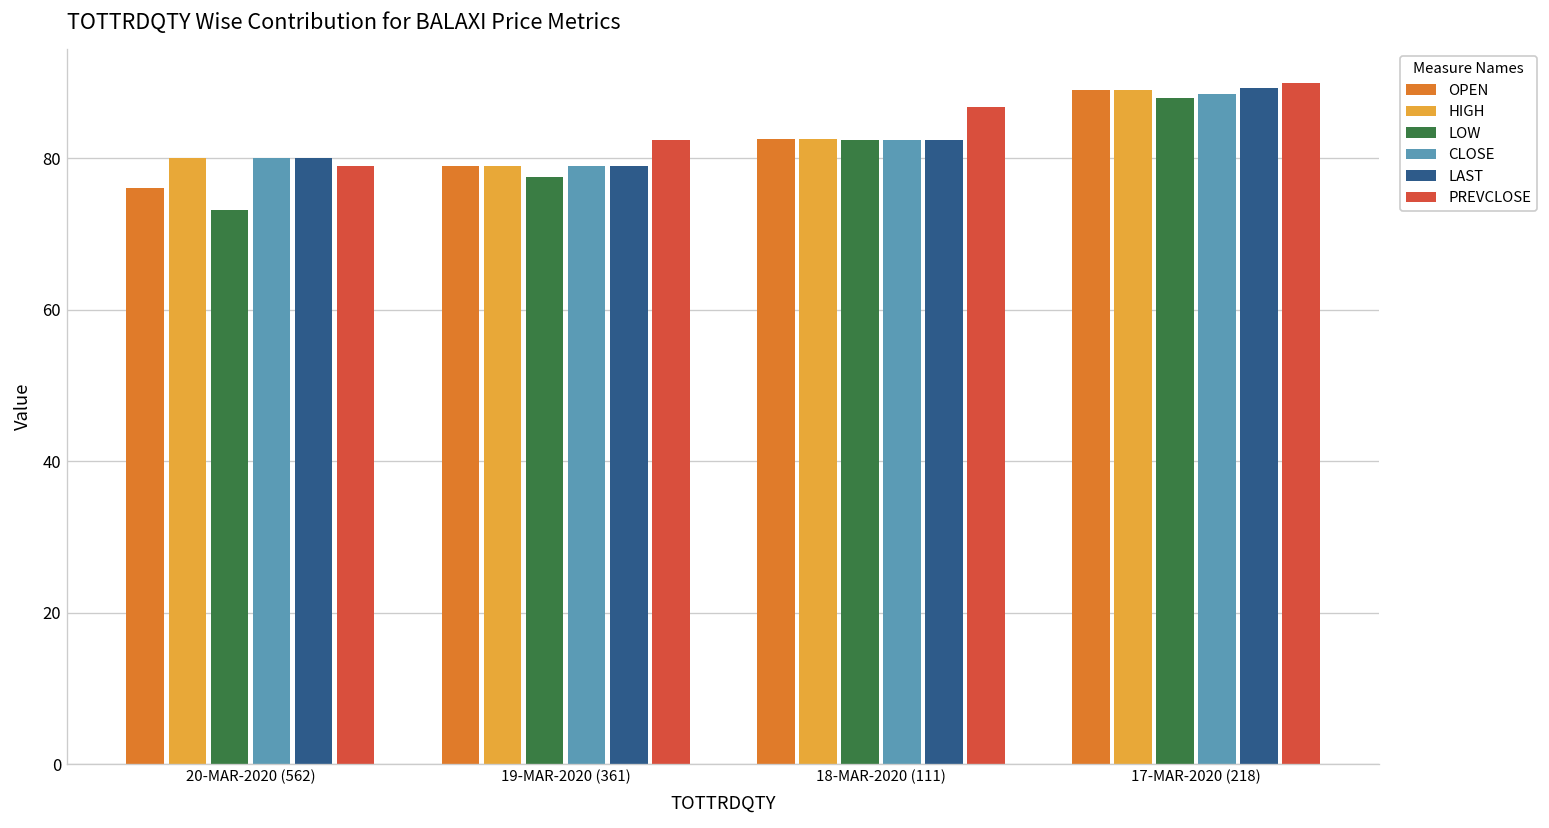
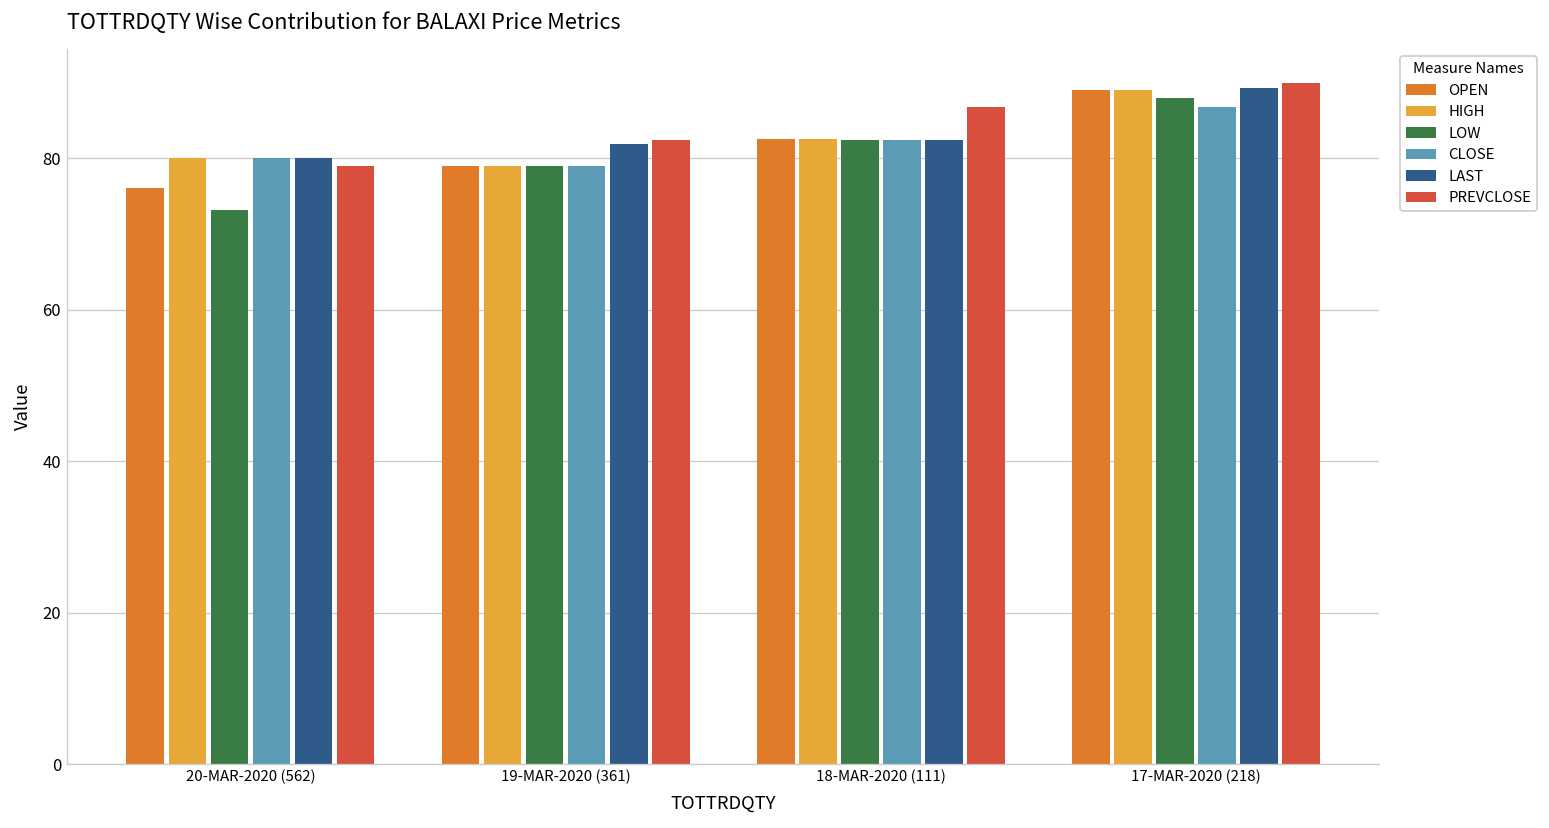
  {
    "LOW": {
      "20-MAR-2020 (562)": 73,
-     "19-MAR-2020 (361)": 78,
+     "19-MAR-2020 (361)": 79,
      "18-MAR-2020 (111)": 82,
      "17-MAR-2020 (218)": 88
    },
    "CLOSE": {
      "20-MAR-2020 (562)": 80,
      "19-MAR-2020 (361)": 79,
      "18-MAR-2020 (111)": 82,
-     "17-MAR-2020 (218)": 88
+     "17-MAR-2020 (218)": 87
    },
    "LAST": {
      "20-MAR-2020 (562)": 80,
-     "19-MAR-2020 (361)": 79,
+     "19-MAR-2020 (361)": 82,
      "18-MAR-2020 (111)": 82,
      "17-MAR-2020 (218)": 89
    }
  }
